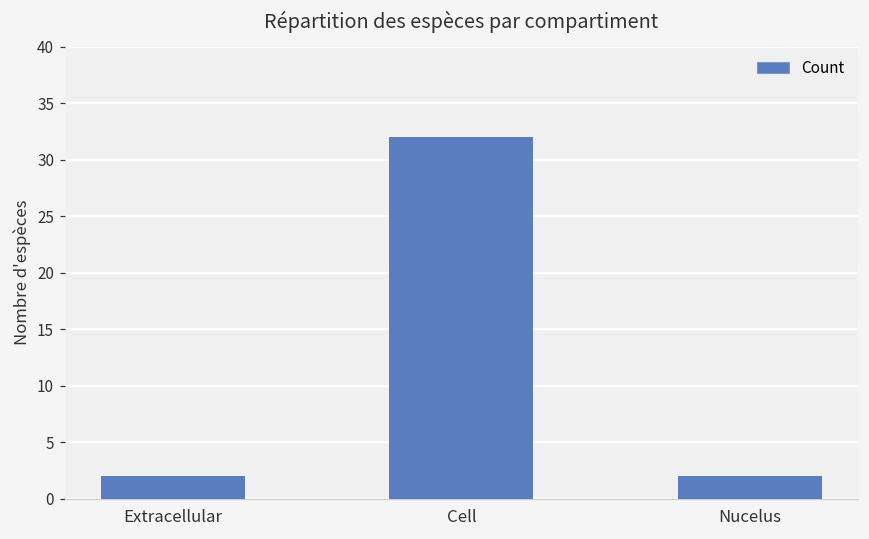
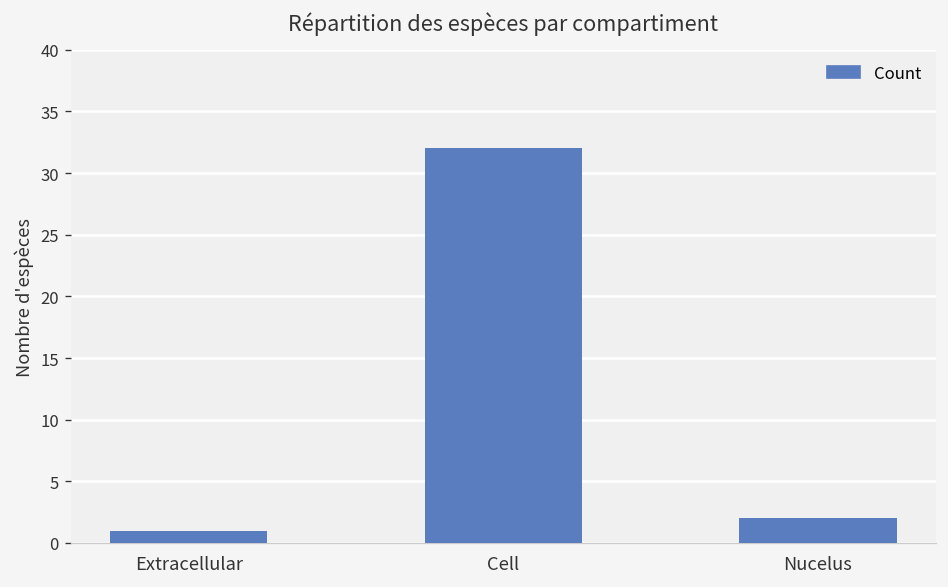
  {
-   "Extracellular": 2,
+   "Extracellular": 1,
    "Cell": 32,
    "Nucelus": 2
  }
